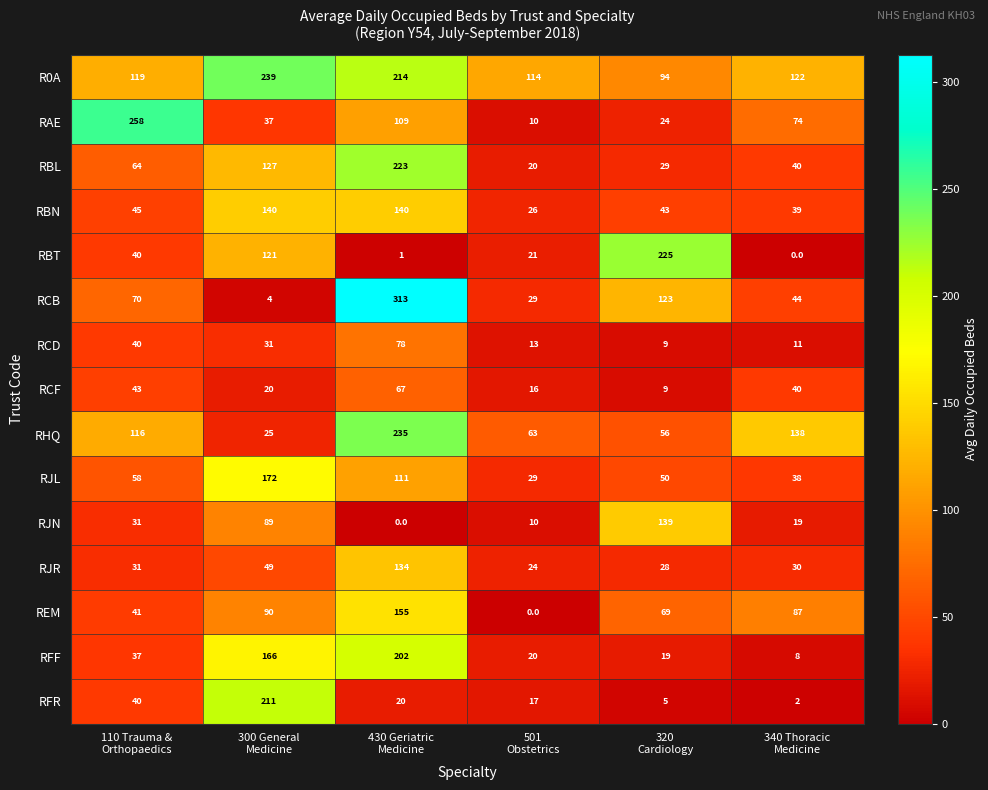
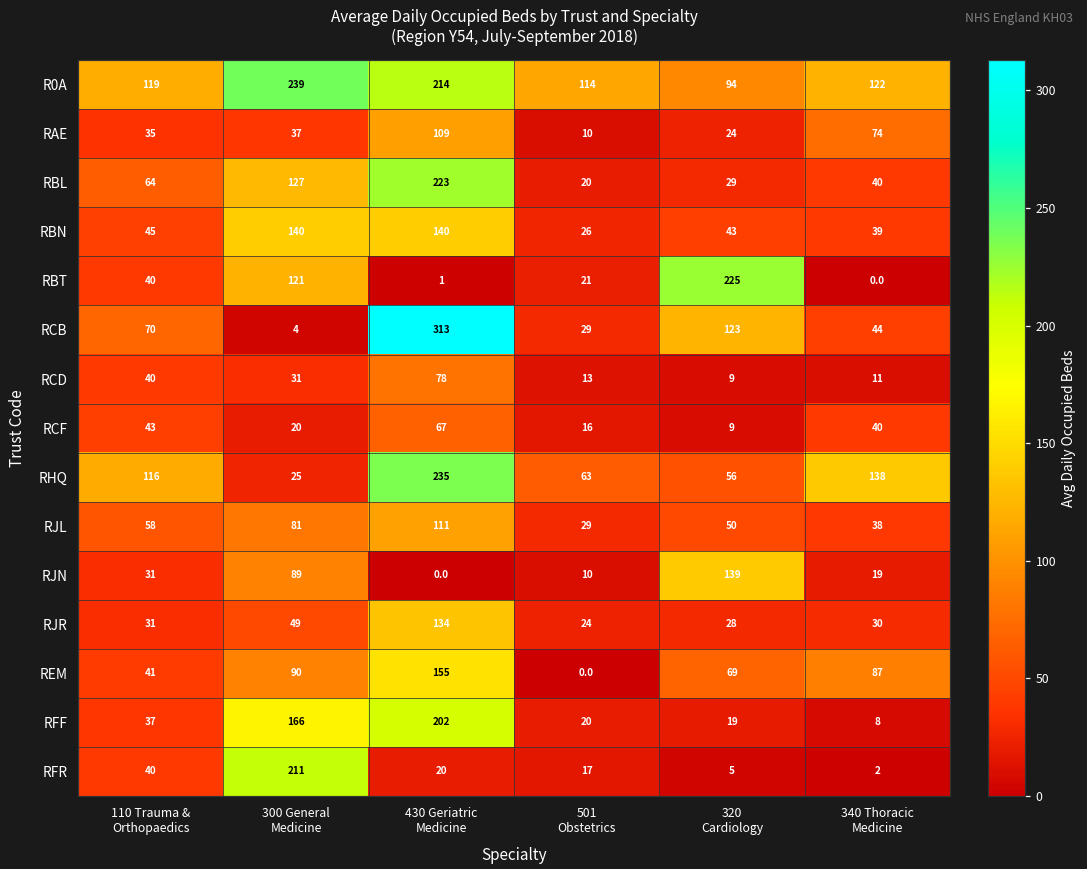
  {
    "R0A": {
      "110 Trauma & Orthopaedics": 119,
      "300 General Medicine": 239,
      "430 Geriatric Medicine": 214,
      "501 Obstetrics": 114,
      "320 Cardiology": 94,
      "340 Thoracic Medicine": 122
    },
    "RAE": {
-     "110 Trauma & Orthopaedics": 258,
+     "110 Trauma & Orthopaedics": 35,
      "300 General Medicine": 37,
      "430 Geriatric Medicine": 109,
      "501 Obstetrics": 10,
      "320 Cardiology": 24,
      "340 Thoracic Medicine": 74
    },
    "RBL": {
      "110 Trauma & Orthopaedics": 64,
      "300 General Medicine": 127,
      "430 Geriatric Medicine": 223,
      "501 Obstetrics": 20,
      "320 Cardiology": 29,
      "340 Thoracic Medicine": 40
    },
    "RBN": {
      "110 Trauma & Orthopaedics": 45,
      "300 General Medicine": 140,
      "430 Geriatric Medicine": 140,
      "501 Obstetrics": 26,
      "320 Cardiology": 43,
      "340 Thoracic Medicine": 39
    },
    "RBT": {
      "110 Trauma & Orthopaedics": 40,
      "300 General Medicine": 121,
      "430 Geriatric Medicine": 1,
      "501 Obstetrics": 21,
      "320 Cardiology": 225,
      "340 Thoracic Medicine": 0.0
    },
    "RCB": {
      "110 Trauma & Orthopaedics": 70,
      "300 General Medicine": 4,
      "430 Geriatric Medicine": 313,
      "501 Obstetrics": 29,
      "320 Cardiology": 123,
      "340 Thoracic Medicine": 44
    },
    "RCD": {
      "110 Trauma & Orthopaedics": 40,
      "300 General Medicine": 31,
      "430 Geriatric Medicine": 78,
      "501 Obstetrics": 13,
      "320 Cardiology": 9,
      "340 Thoracic Medicine": 11
    },
    "RCF": {
      "110 Trauma & Orthopaedics": 43,
      "300 General Medicine": 20,
      "430 Geriatric Medicine": 67,
      "501 Obstetrics": 16,
      "320 Cardiology": 9,
      "340 Thoracic Medicine": 40
    },
    "RHQ": {
      "110 Trauma & Orthopaedics": 116,
      "300 General Medicine": 25,
      "430 Geriatric Medicine": 235,
      "501 Obstetrics": 63,
      "320 Cardiology": 56,
      "340 Thoracic Medicine": 138
    },
    "RJL": {
      "110 Trauma & Orthopaedics": 58,
-     "300 General Medicine": 172,
+     "300 General Medicine": 81,
      "430 Geriatric Medicine": 111,
      "501 Obstetrics": 29,
      "320 Cardiology": 50,
      "340 Thoracic Medicine": 38
    },
    "RJN": {
      "110 Trauma & Orthopaedics": 31,
      "300 General Medicine": 89,
      "430 Geriatric Medicine": 0.0,
      "501 Obstetrics": 10,
      "320 Cardiology": 139,
      "340 Thoracic Medicine": 19
    },
    "RJR": {
      "110 Trauma & Orthopaedics": 31,
      "300 General Medicine": 49,
      "430 Geriatric Medicine": 134,
      "501 Obstetrics": 24,
      "320 Cardiology": 28,
      "340 Thoracic Medicine": 30
    },
    "REM": {
      "110 Trauma & Orthopaedics": 41,
      "300 General Medicine": 90,
      "430 Geriatric Medicine": 155,
      "501 Obstetrics": 0.0,
      "320 Cardiology": 69,
      "340 Thoracic Medicine": 87
    },
    "RFF": {
      "110 Trauma & Orthopaedics": 37,
      "300 General Medicine": 166,
      "430 Geriatric Medicine": 202,
      "501 Obstetrics": 20,
      "320 Cardiology": 19,
      "340 Thoracic Medicine": 8
    },
    "RFR": {
      "110 Trauma & Orthopaedics": 40,
      "300 General Medicine": 211,
      "430 Geriatric Medicine": 20,
      "501 Obstetrics": 17,
      "320 Cardiology": 5,
      "340 Thoracic Medicine": 2
    }
  }
